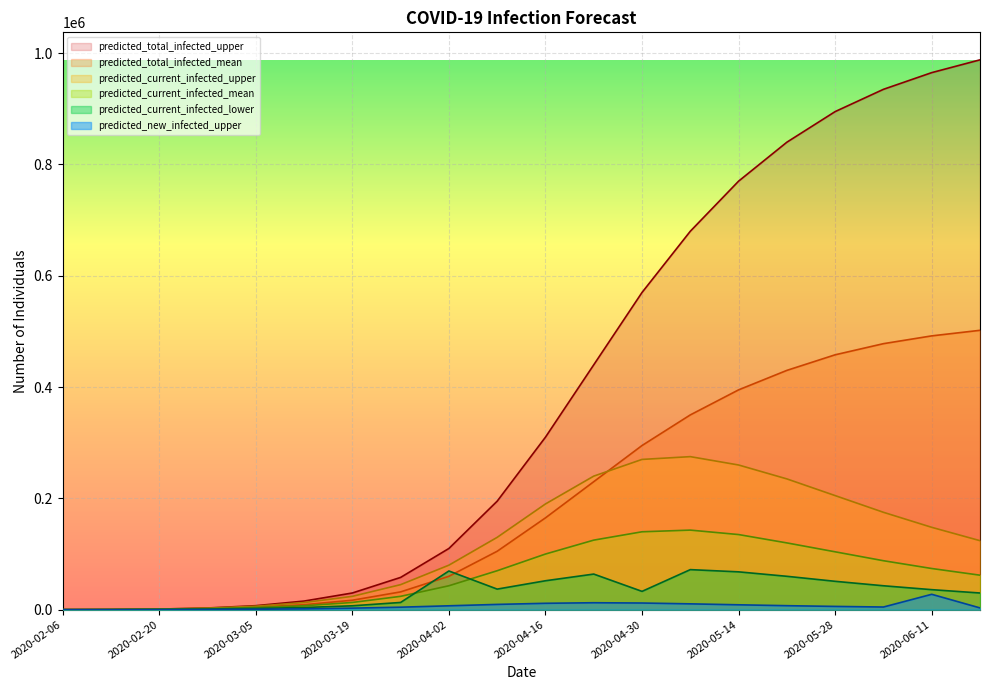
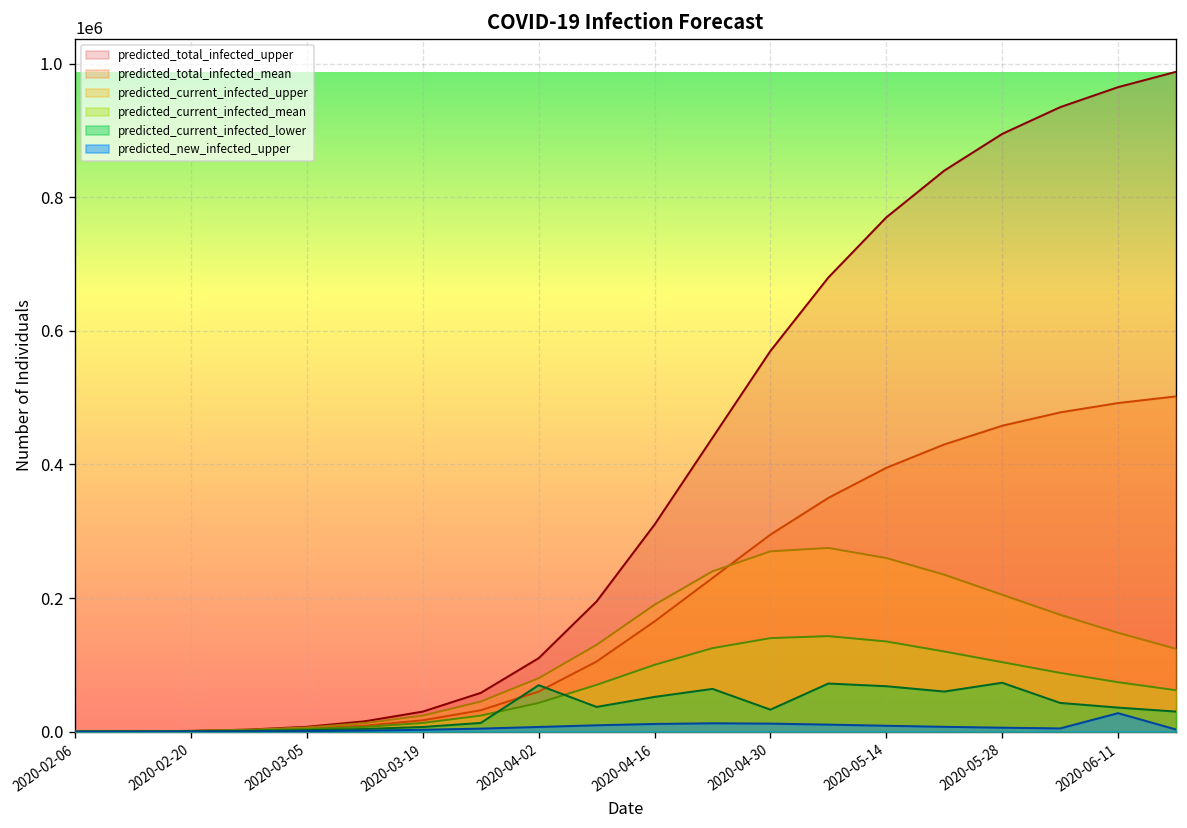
  {
    "predicted_current_infected_lower": {
      "2020-04-02": 70000,
      "2020-04-16": 50000,
      "2020-04-30": 30000,
      "2020-05-14": 70000,
-     "2020-05-28": 50000,
+     "2020-05-28": 70000,
      "2020-06-11": 40000
    },
    "predicted_new_infected_upper": {
      "2020-04-02": 10000,
      "2020-04-16": 10000,
      "2020-04-30": 10000,
      "2020-05-14": 10000,
      "2020-05-28": 10000,
      "2020-06-11": 30000
    }
  }
